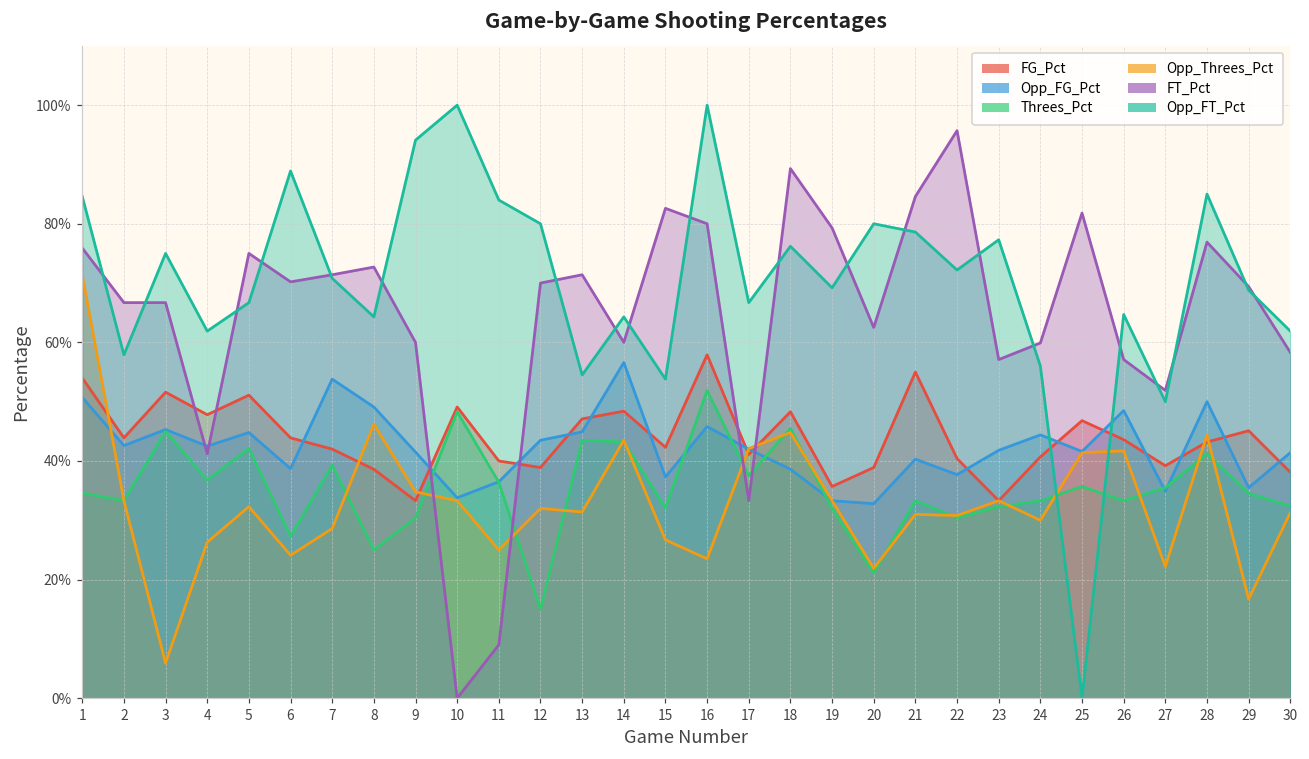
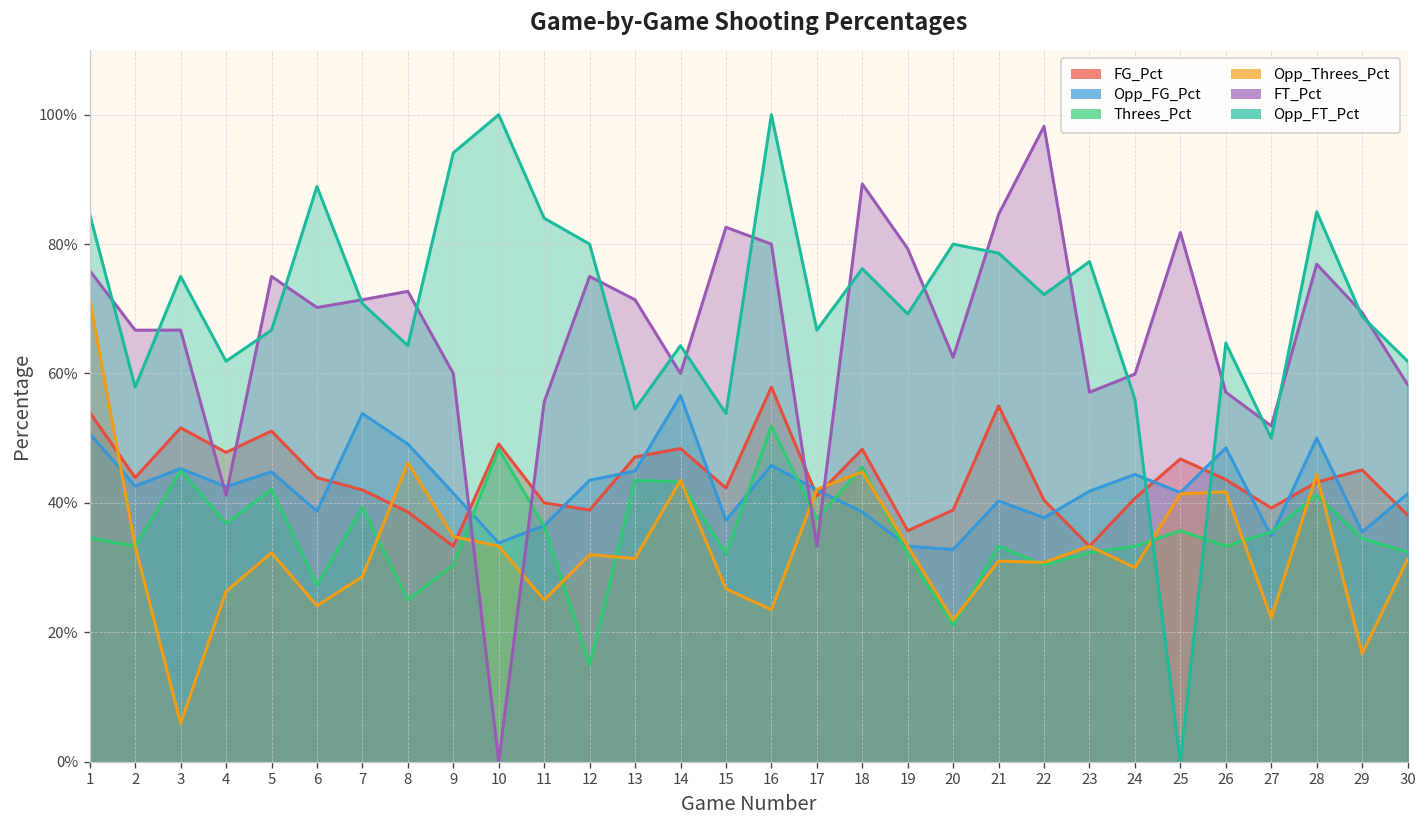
  {
    "FT_Pct": {
      "1": "76%",
      "2": "67%",
      "3": "67%",
      "4": "41%",
      "5": "75%",
      "6": "70%",
      "7": "71%",
      "8": "73%",
      "9": "60%",
      "10": "0%",
-     "11": "9%",
-     "12": "70%",
+     "11": "56%",
+     "12": "75%",
      "13": "71%",
      "14": "60%",
      "15": "83%",
      "16": "80%",
      "17": "33%",
      "18": "89%",
      "19": "79%",
      "20": "63%",
      "21": "85%",
-     "22": "96%",
+     "22": "98%",
      "23": "57%",
      "24": "60%",
      "25": "82%",
      "26": "57%",
      "27": "52%",
      "28": "77%",
      "29": "69%",
      "30": "58%"
    }
  }
